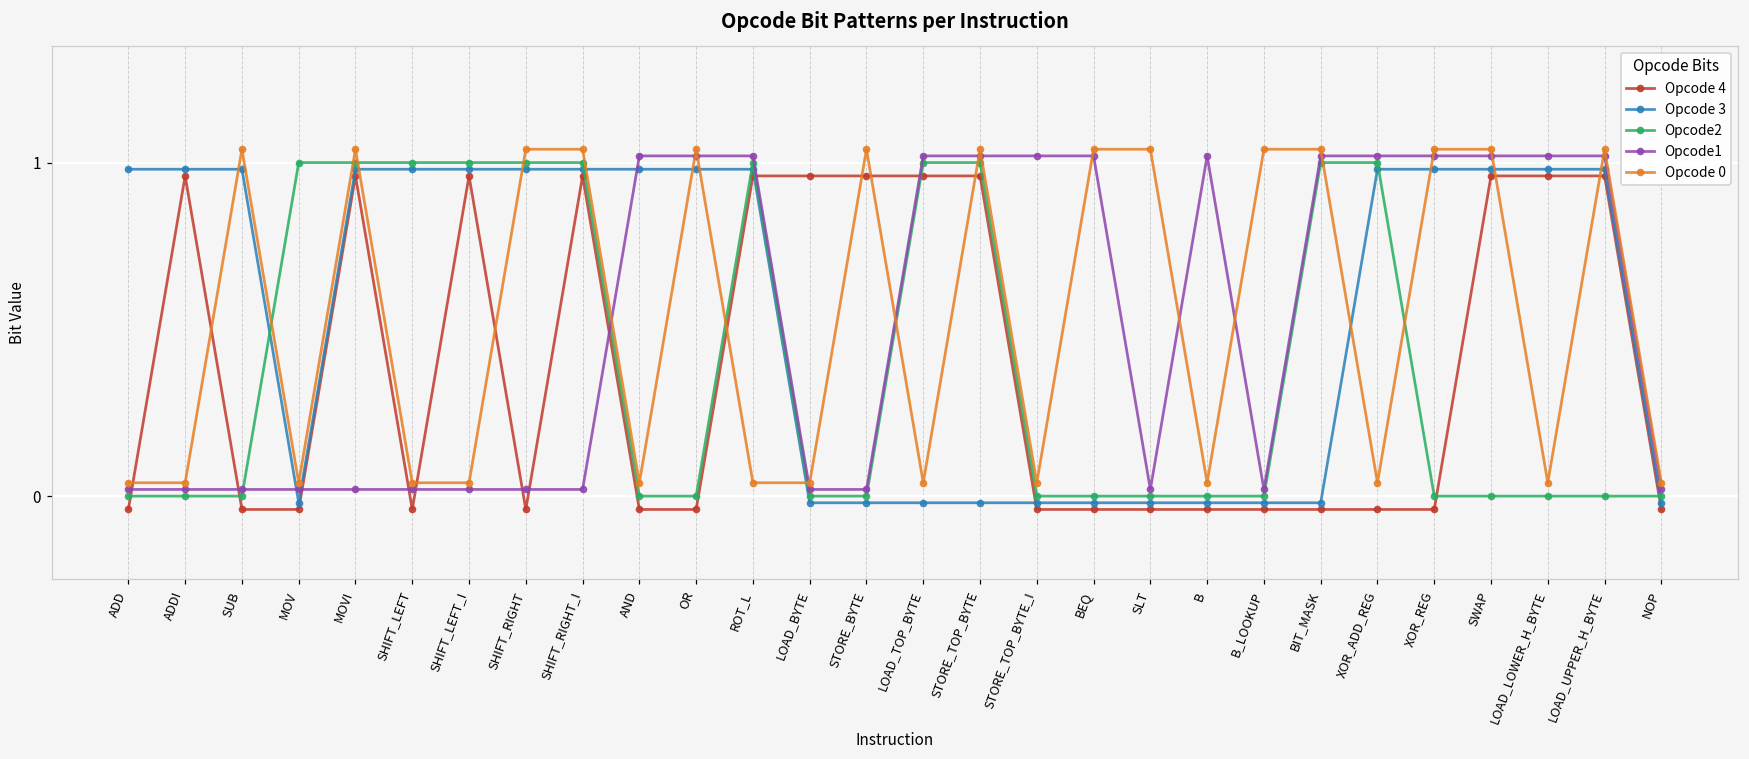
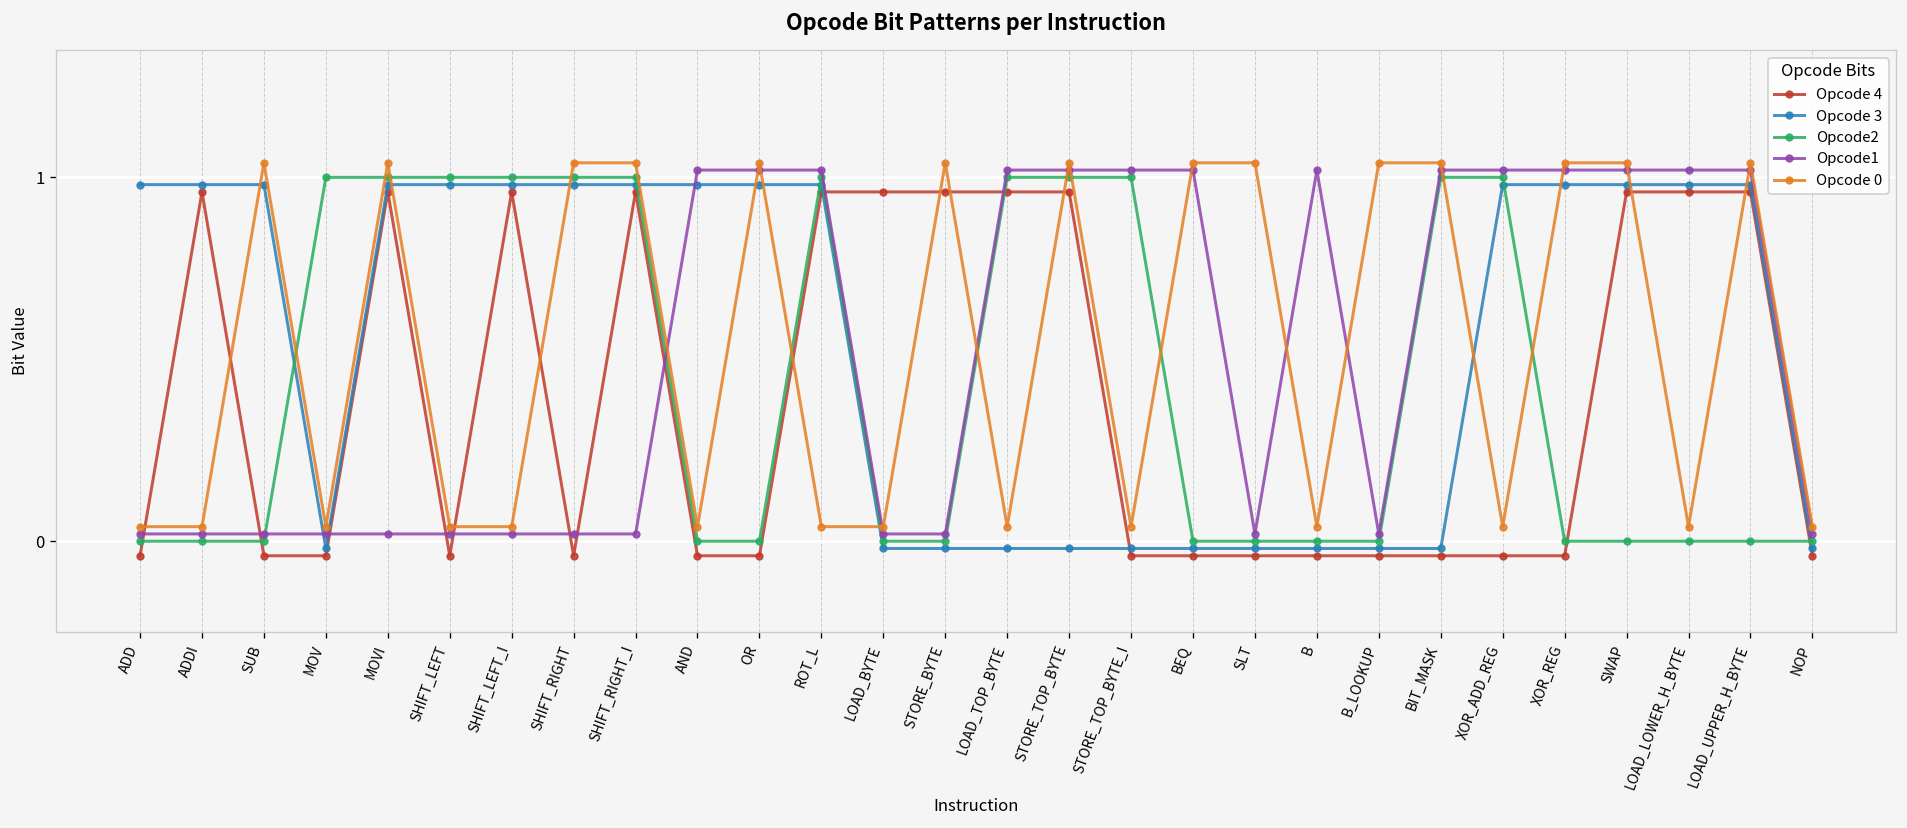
  {
    "Opcode 4": {
      "ADD": -0.04,
      "ADDI": 0.96,
      "SUB": -0.04,
      "MOV": -0.04,
      "MOVI": 0.96,
      "SHIFT_LEFT": -0.04,
      "SHIFT_LEFT_I": 0.96,
      "SHIFT_RIGHT": -0.04,
      "SHIFT_RIGHT_I": 0.96,
      "AND": -0.04,
      "OR": -0.04,
      "ROT_L": 0.96,
      "LOAD_BYTE": 0.96,
      "STORE_BYTE": 0.96,
      "LOAD_TOP_BYTE": 0.96,
      "STORE_TOP_BYTE": 0.96,
      "STORE_TOP_BYTE_I": -0.04,
      "BEQ": -0.04,
      "SLT": -0.04,
      "B": -0.04,
      "B_LOOKUP": -0.04,
      "BIT_MASK": -0.04,
      "XOR_ADD_REG": -0.04,
      "XOR_REG": -0.04,
      "SWAP": 0.96,
      "LOAD_LOWER_H_BYTE": 0.96,
      "LOAD_UPPER_H_BYTE": 0.96,
      "NOP": -0.04
    },
    "Opcode 3": {
      "ADD": 0.98,
      "ADDI": 0.98,
      "SUB": 0.98,
      "MOV": -0.02,
      "MOVI": 0.98,
      "SHIFT_LEFT": 0.98,
      "SHIFT_LEFT_I": 0.98,
      "SHIFT_RIGHT": 0.98,
      "SHIFT_RIGHT_I": 0.98,
      "AND": 0.98,
      "OR": 0.98,
      "ROT_L": 0.98,
      "LOAD_BYTE": -0.02,
      "STORE_BYTE": -0.02,
      "LOAD_TOP_BYTE": -0.02,
      "STORE_TOP_BYTE": -0.02,
      "STORE_TOP_BYTE_I": -0.02,
      "BEQ": -0.02,
      "SLT": -0.02,
      "B": -0.02,
      "B_LOOKUP": -0.02,
      "BIT_MASK": -0.02,
      "XOR_ADD_REG": 0.98,
      "XOR_REG": 0.98,
      "SWAP": 0.98,
      "LOAD_LOWER_H_BYTE": 0.98,
      "LOAD_UPPER_H_BYTE": 0.98,
      "NOP": -0.02
    },
    "Opcode2": {
      "ADD": 0,
      "ADDI": 0,
      "SUB": 0,
      "MOV": 1,
      "MOVI": 1,
      "SHIFT_LEFT": 1,
      "SHIFT_LEFT_I": 1,
      "SHIFT_RIGHT": 1,
      "SHIFT_RIGHT_I": 1,
      "AND": 0,
      "OR": 0,
      "ROT_L": 1,
      "LOAD_BYTE": 0,
      "STORE_BYTE": 0,
      "LOAD_TOP_BYTE": 1,
      "STORE_TOP_BYTE": 1,
-     "STORE_TOP_BYTE_I": 0,
+     "STORE_TOP_BYTE_I": 1,
      "BEQ": 0,
      "SLT": 0,
      "B": 0,
      "B_LOOKUP": 0,
      "BIT_MASK": 1,
      "XOR_ADD_REG": 1,
      "XOR_REG": 0,
      "SWAP": 0,
      "LOAD_LOWER_H_BYTE": 0,
      "LOAD_UPPER_H_BYTE": 0,
      "NOP": 0
    },
    "Opcode1": {
      "ADD": 0.02,
      "ADDI": 0.02,
      "SUB": 0.02,
      "MOV": 0.02,
      "MOVI": 0.02,
      "SHIFT_LEFT": 0.02,
      "SHIFT_LEFT_I": 0.02,
      "SHIFT_RIGHT": 0.02,
      "SHIFT_RIGHT_I": 0.02,
      "AND": 1.02,
      "OR": 1.02,
      "ROT_L": 1.02,
      "LOAD_BYTE": 0.02,
      "STORE_BYTE": 0.02,
      "LOAD_TOP_BYTE": 1.02,
      "STORE_TOP_BYTE": 1.02,
      "STORE_TOP_BYTE_I": 1.02,
      "BEQ": 1.02,
      "SLT": 0.02,
      "B": 1.02,
      "B_LOOKUP": 0.02,
      "BIT_MASK": 1.02,
      "XOR_ADD_REG": 1.02,
      "XOR_REG": 1.02,
      "SWAP": 1.02,
      "LOAD_LOWER_H_BYTE": 1.02,
      "LOAD_UPPER_H_BYTE": 1.02,
      "NOP": 0.02
    },
    "Opcode 0": {
      "ADD": 0.04,
      "ADDI": 0.04,
      "SUB": 1.04,
      "MOV": 0.04,
      "MOVI": 1.04,
      "SHIFT_LEFT": 0.04,
      "SHIFT_LEFT_I": 0.04,
      "SHIFT_RIGHT": 1.04,
      "SHIFT_RIGHT_I": 1.04,
      "AND": 0.04,
      "OR": 1.04,
      "ROT_L": 0.04,
      "LOAD_BYTE": 0.04,
      "STORE_BYTE": 1.04,
      "LOAD_TOP_BYTE": 0.04,
      "STORE_TOP_BYTE": 1.04,
      "STORE_TOP_BYTE_I": 0.04,
      "BEQ": 1.04,
      "SLT": 1.04,
      "B": 0.04,
      "B_LOOKUP": 1.04,
      "BIT_MASK": 1.04,
      "XOR_ADD_REG": 0.04,
      "XOR_REG": 1.04,
      "SWAP": 1.04,
      "LOAD_LOWER_H_BYTE": 0.04,
      "LOAD_UPPER_H_BYTE": 1.04,
      "NOP": 0.04
    }
  }
